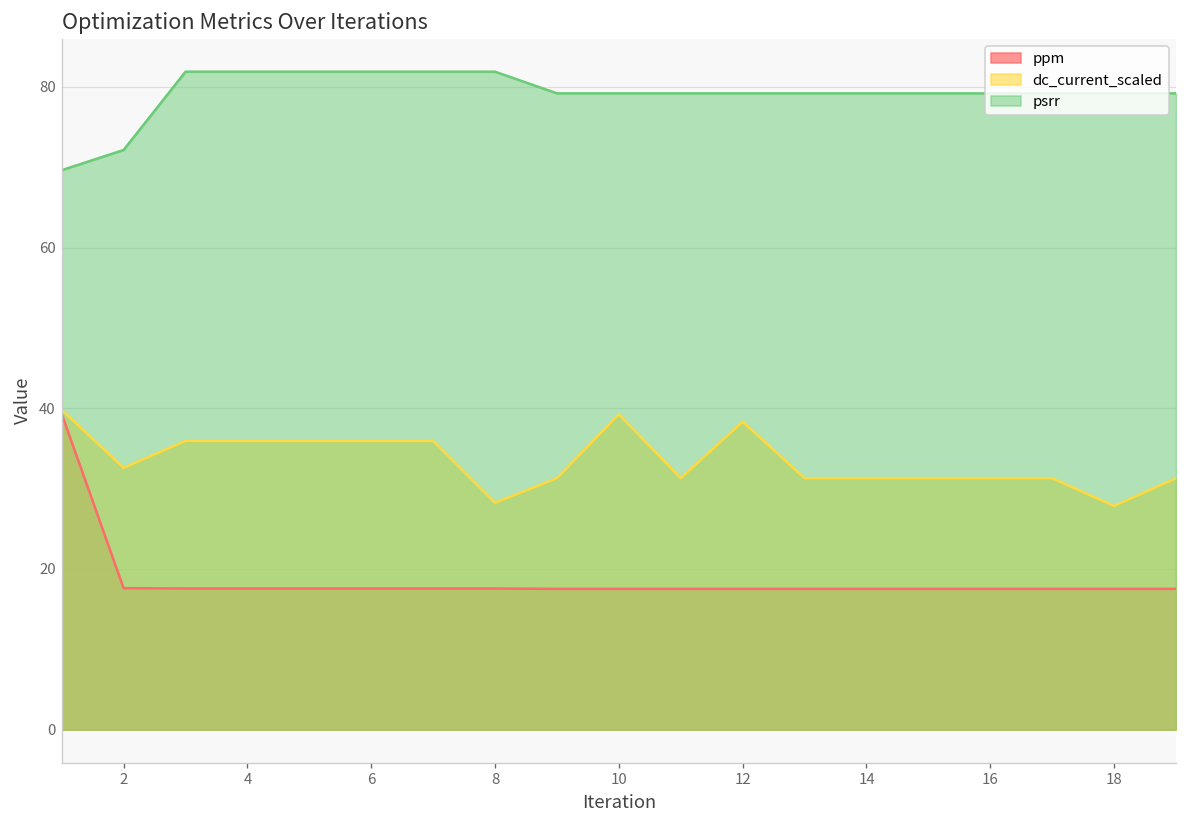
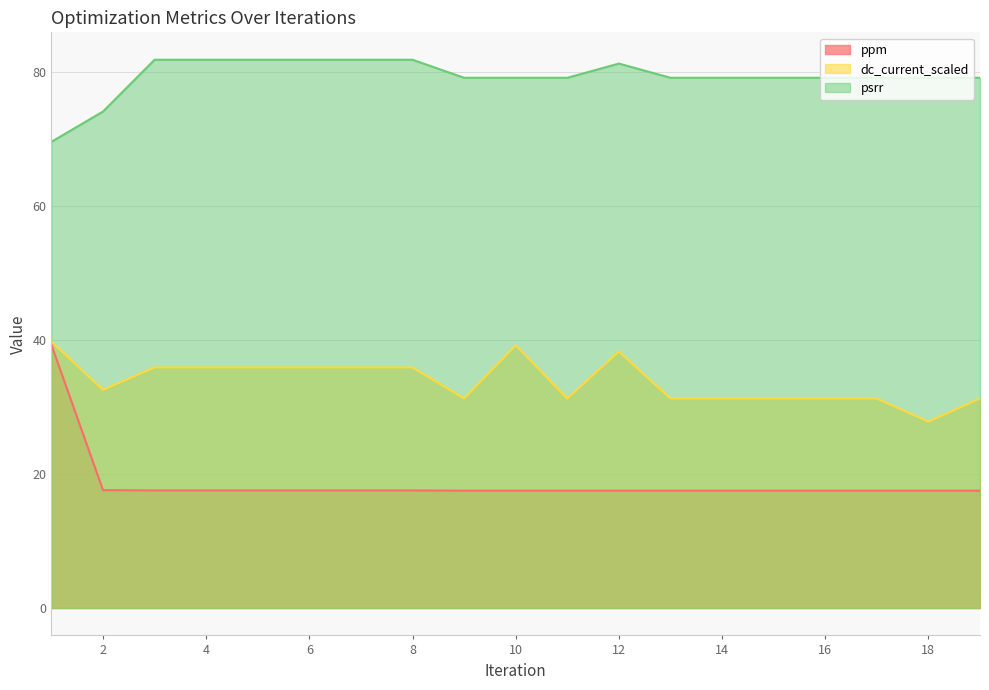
  {
    "ppm": {
      "2": 18,
      "4": 18,
      "6": 18,
      "8": 18,
      "10": 18,
      "12": 18,
      "14": 18,
      "16": 18,
      "18": 18
    },
    "dc_current_scaled": {
      "2": 33,
      "4": 36,
      "6": 36,
-     "8": 28,
+     "8": 36,
      "10": 39,
      "12": 38,
      "14": 31,
      "16": 31,
      "18": 28
    },
    "psrr": {
-     "2": 72,
+     "2": 74,
      "4": 82,
      "6": 82,
      "8": 82,
      "10": 79,
-     "12": 79,
+     "12": 81,
      "14": 79
    }
  }
